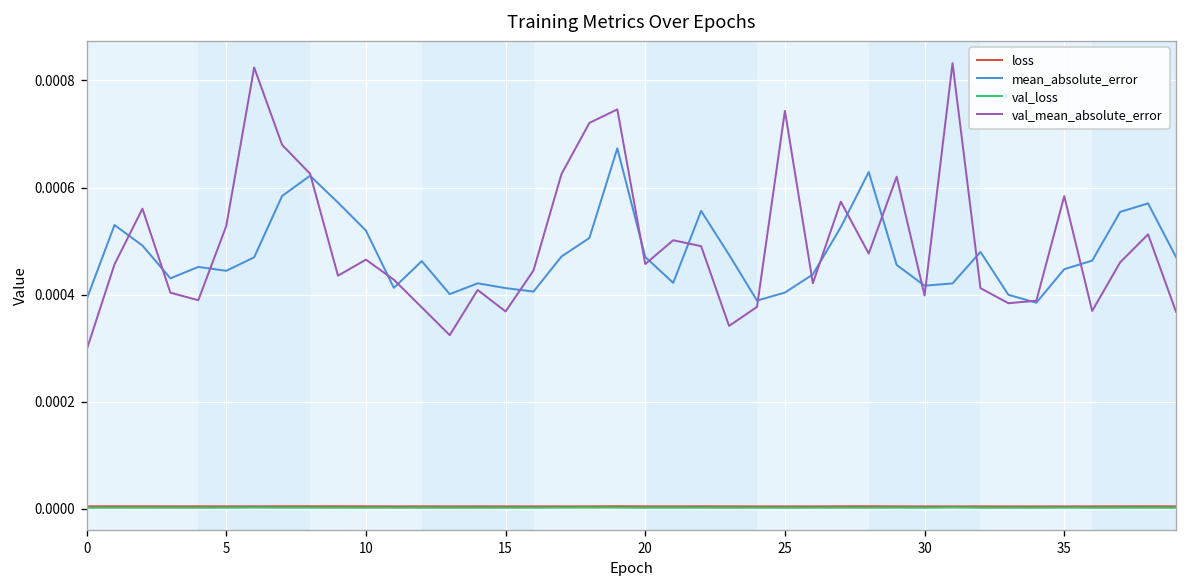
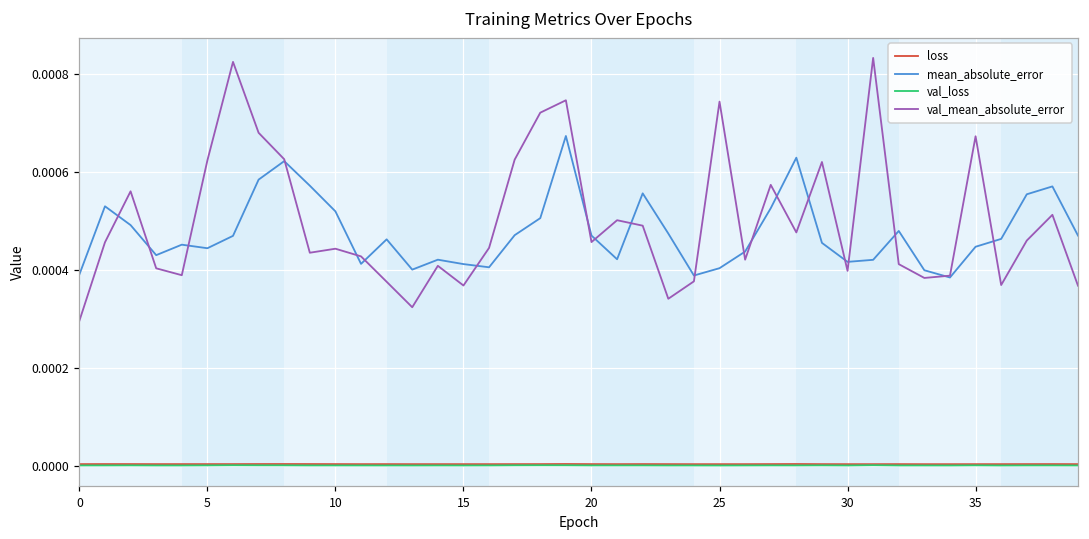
  {
    "mean_absolute_error": {
      "0": 0.00039,
      "5": 0.00044,
      "10": 0.00052,
      "15": 0.00041,
      "20": 0.00047,
      "25": 0.00040,
      "30": 0.00042,
      "35": 0.00045
    },
    "val_mean_absolute_error": {
      "0": 0.00030,
-     "5": 0.00053,
-     "10": 0.00047,
+     "5": 0.00062,
+     "10": 0.00044,
      "15": 0.00037,
      "20": 0.00046,
      "25": 0.00074,
      "30": 0.00040,
-     "35": 0.00058
+     "35": 0.00067
    }
  }
